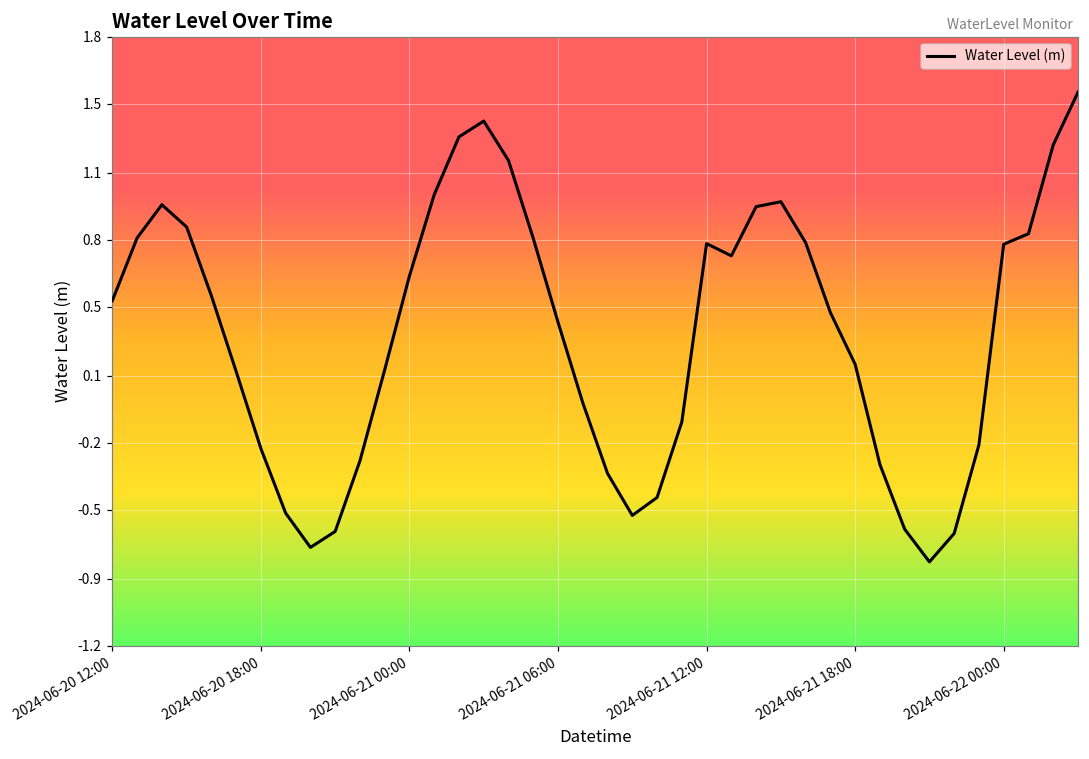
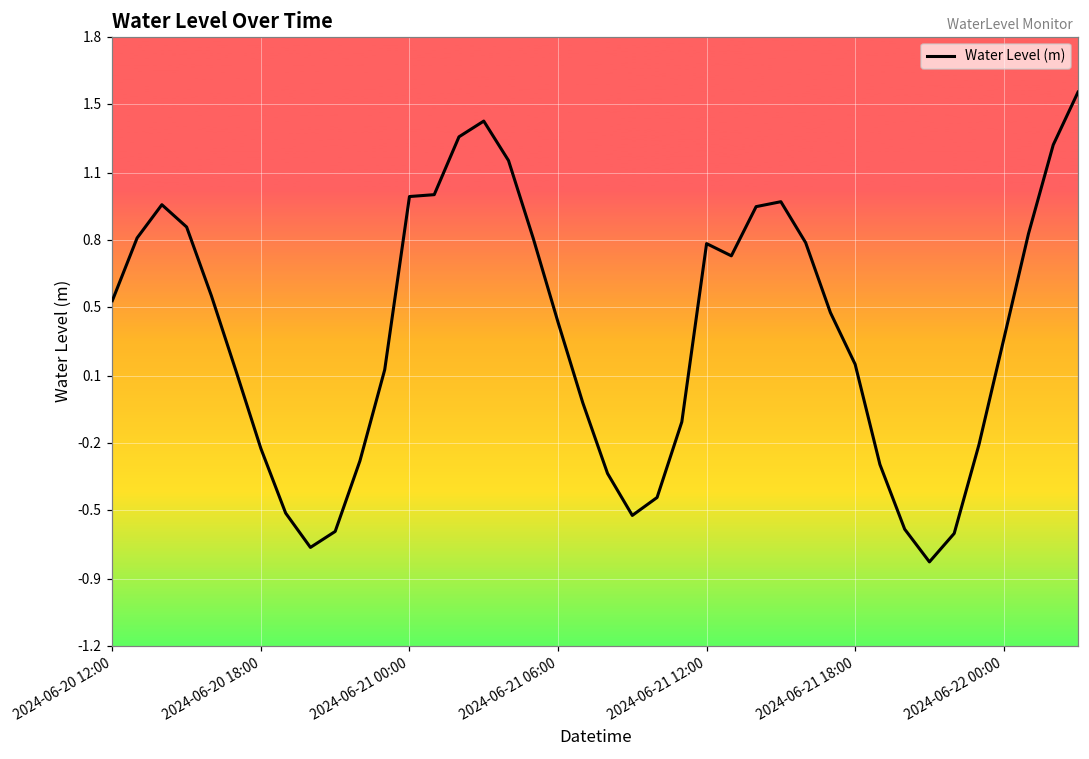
  {
    "2024-06-20 12:00": 0.50,
    "2024-06-20 18:00": -0.23,
-   "2024-06-21 00:00": 0.62,
+   "2024-06-21 00:00": 1.01,
    "2024-06-21 06:00": 0.39,
    "2024-06-21 12:00": 0.78,
    "2024-06-21 18:00": 0.19,
-   "2024-06-22 00:00": 0.78
+   "2024-06-22 00:00": 0.31
  }
